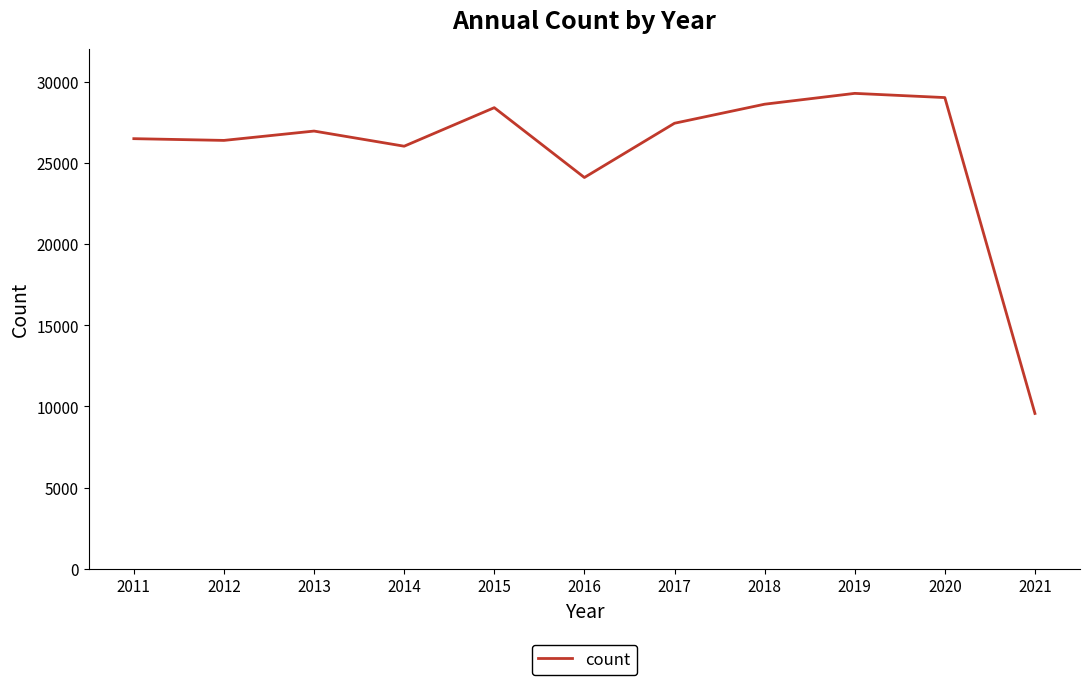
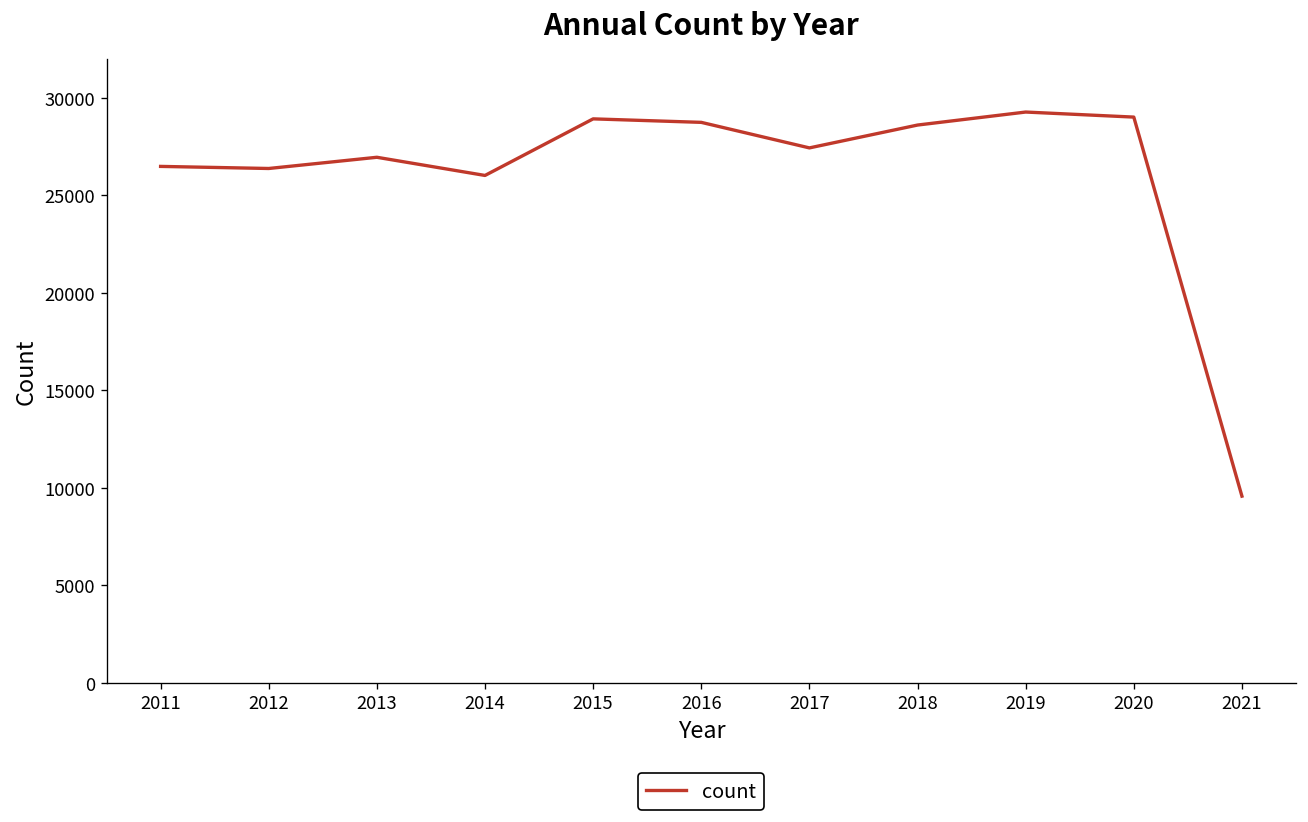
  {
    "2011": 26500,
    "2012": 26400,
    "2013": 27000,
    "2014": 26000,
-   "2015": 28400,
-   "2016": 24100,
+   "2015": 28900,
+   "2016": 28700,
    "2017": 27400,
    "2018": 28600,
    "2019": 29300,
    "2020": 29000,
    "2021": 9600
  }
